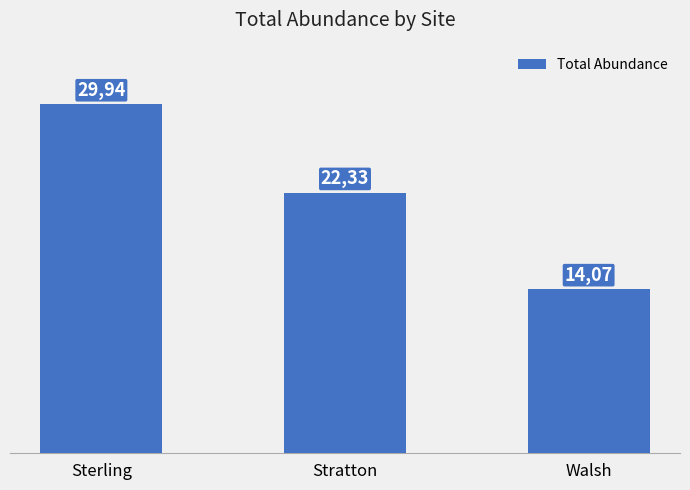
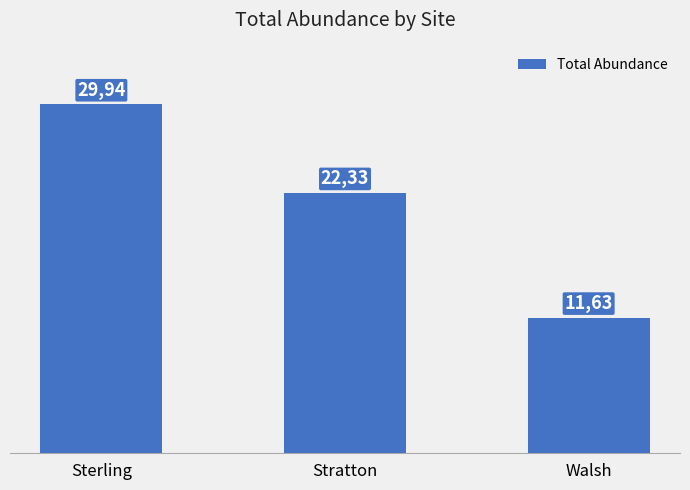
  {
-   "Walsh": "14,07"
+   "Walsh": "11,63"
  }
